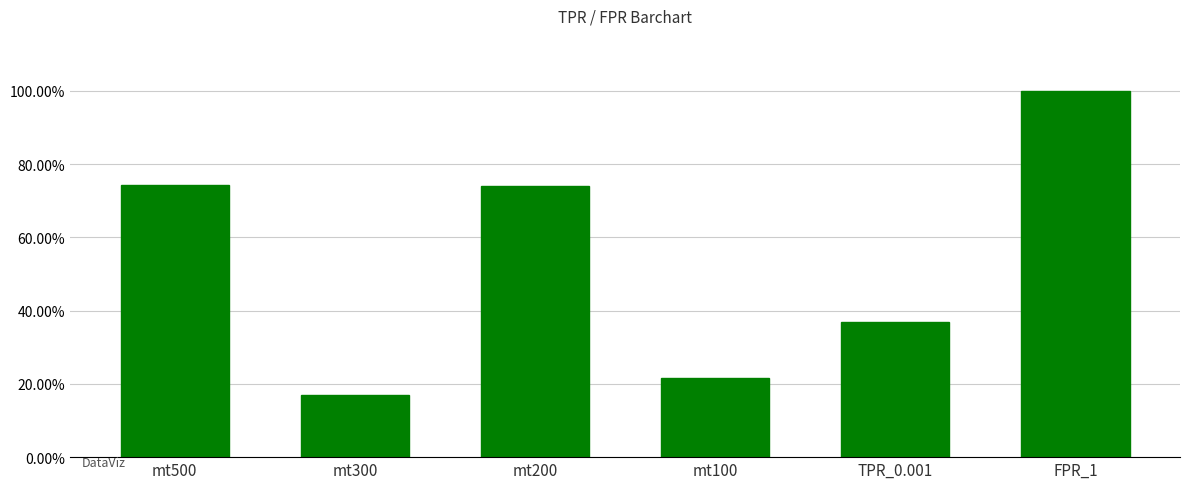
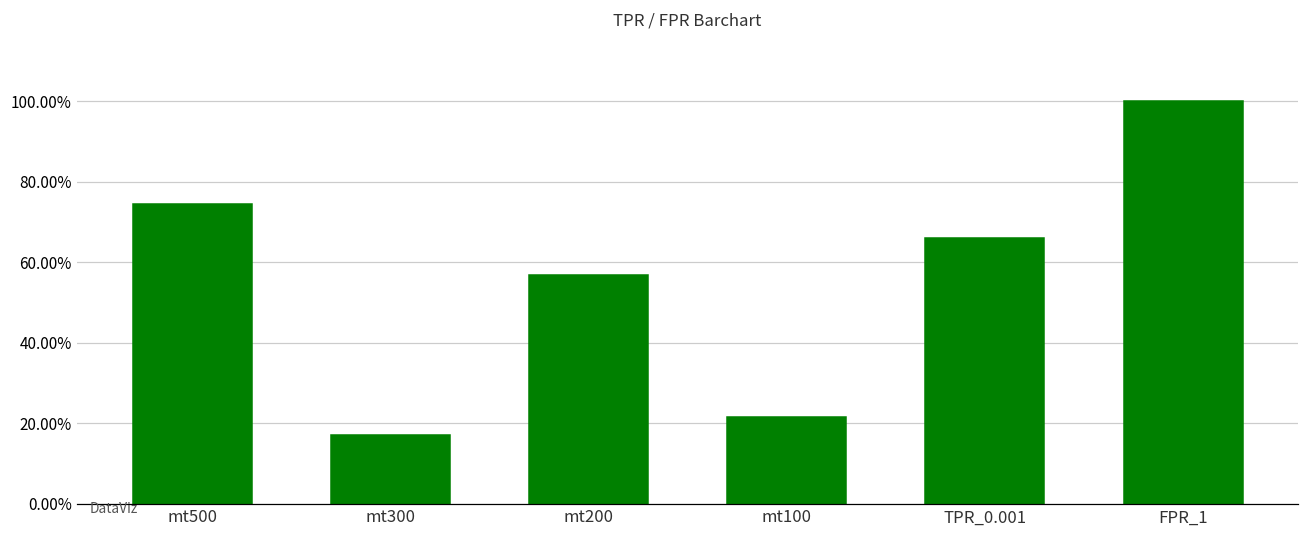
  {
    "mt500": "74%",
    "mt300": "17%",
-   "mt200": "74%",
+   "mt200": "57%",
    "mt100": "22%",
-   "TPR_0.001": "37%",
+   "TPR_0.001": "66%",
    "FPR_1": "100%"
  }
